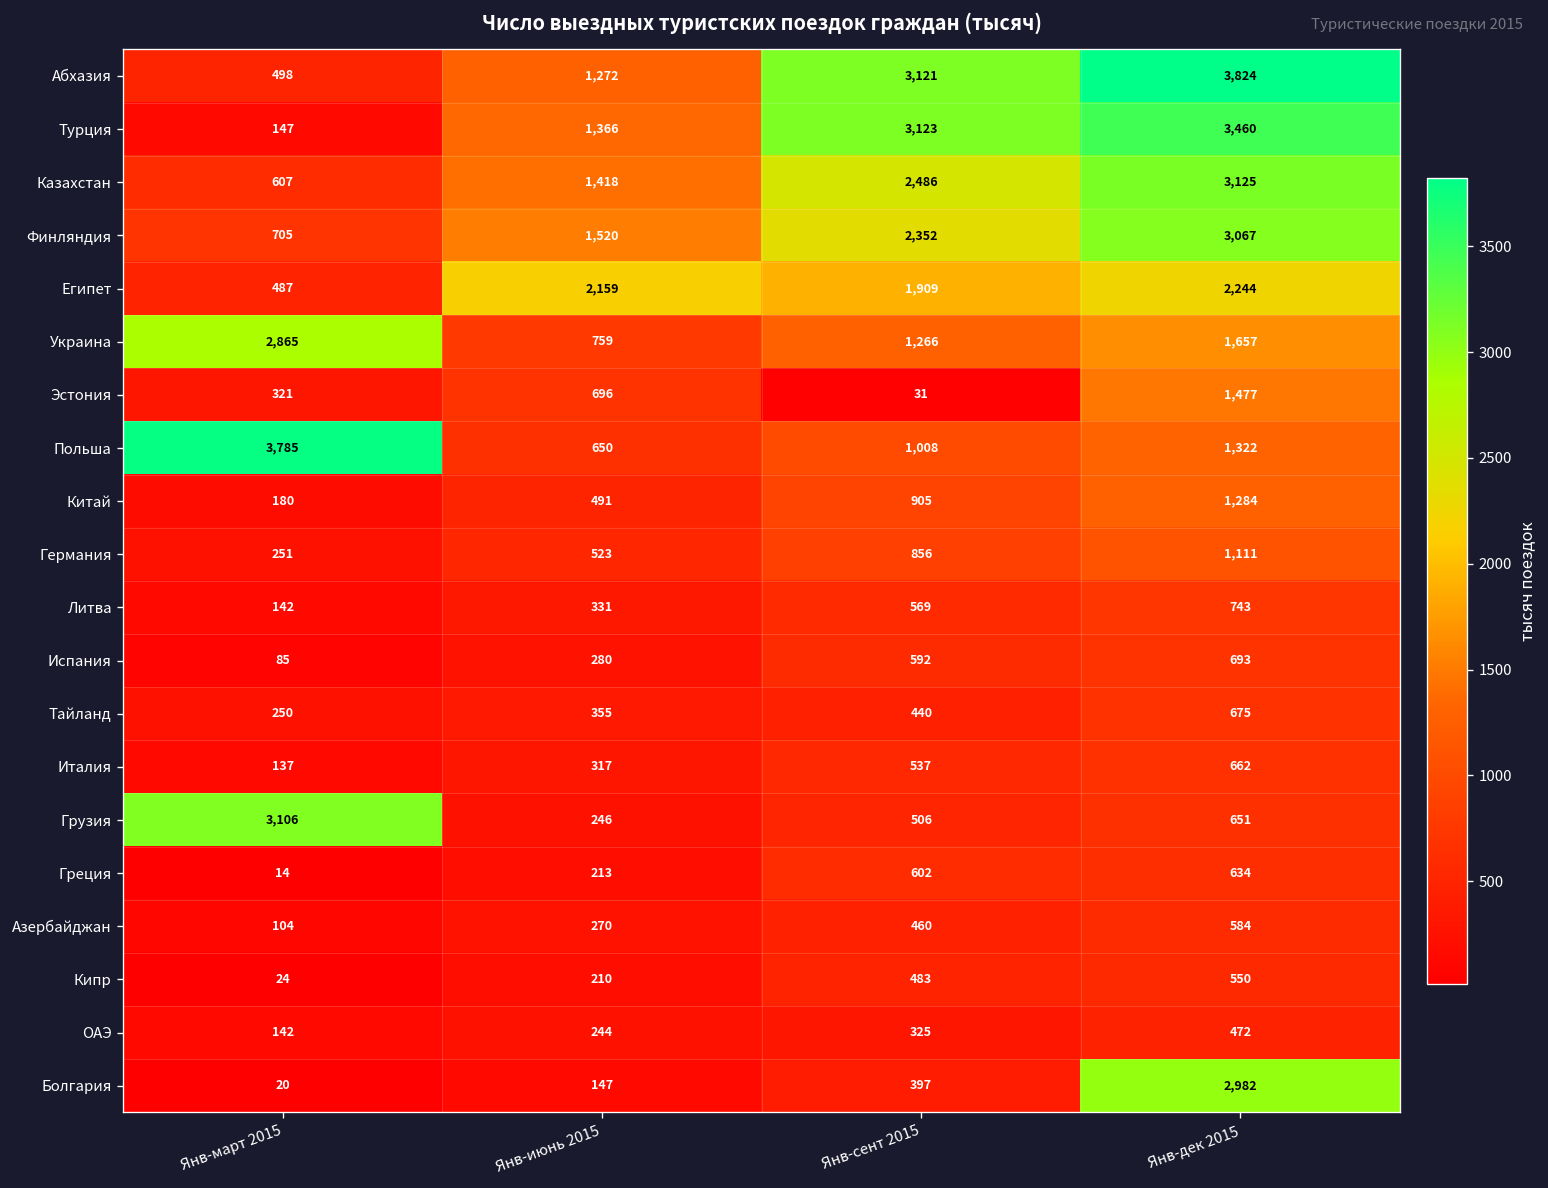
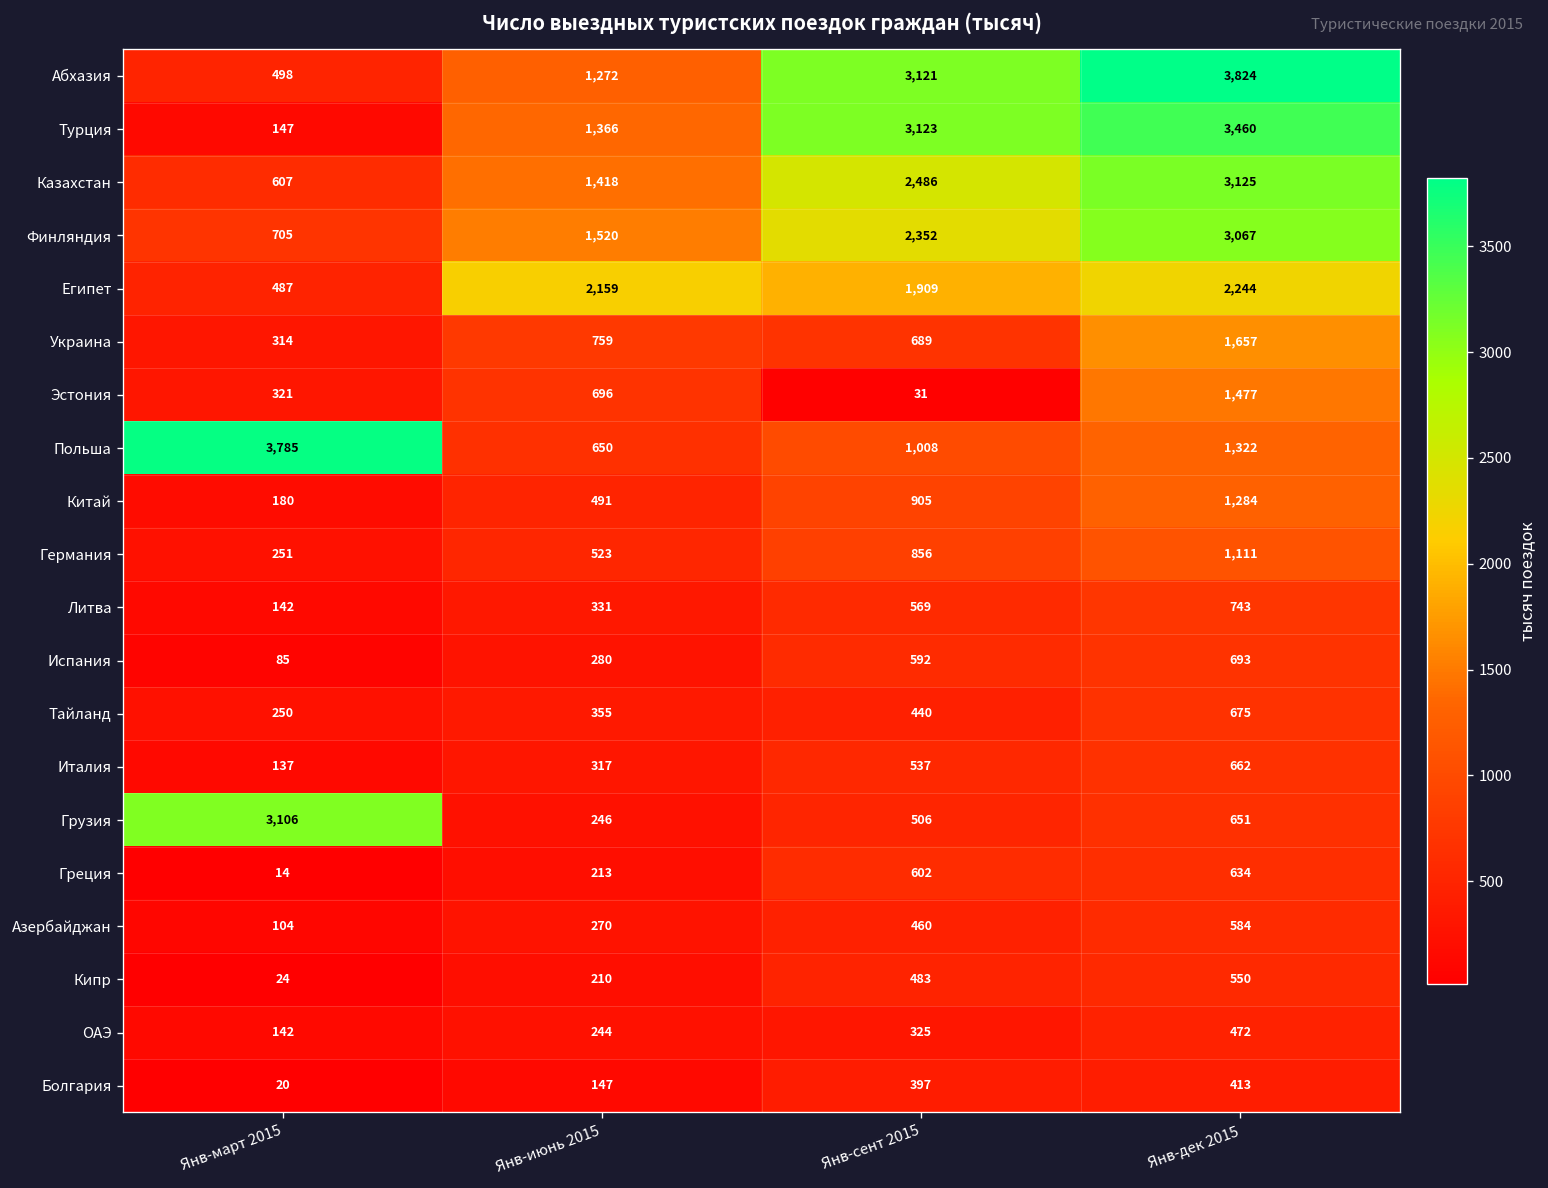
  {
    "Абхазия": {
      "Янв-март 2015": "498",
      "Янв-июнь 2015": "1,272",
      "Янв-сент 2015": "3,121",
      "Янв-дек 2015": "3,824"
    },
    "Турция": {
      "Янв-март 2015": "147",
      "Янв-июнь 2015": "1,366",
      "Янв-сент 2015": "3,123",
      "Янв-дек 2015": "3,460"
    },
    "Казахстан": {
      "Янв-март 2015": "607",
      "Янв-июнь 2015": "1,418",
      "Янв-сент 2015": "2,486",
      "Янв-дек 2015": "3,125"
    },
    "Финляндия": {
      "Янв-март 2015": "705",
      "Янв-июнь 2015": "1,520",
      "Янв-сент 2015": "2,352",
      "Янв-дек 2015": "3,067"
    },
    "Египет": {
      "Янв-март 2015": "487",
      "Янв-июнь 2015": "2,159",
      "Янв-сент 2015": "1,909",
      "Янв-дек 2015": "2,244"
    },
    "Украина": {
-     "Янв-март 2015": "2,865",
+     "Янв-март 2015": "314",
      "Янв-июнь 2015": "759",
-     "Янв-сент 2015": "1,266",
+     "Янв-сент 2015": "689",
      "Янв-дек 2015": "1,657"
    },
    "Эстония": {
      "Янв-март 2015": "321",
      "Янв-июнь 2015": "696",
      "Янв-сент 2015": "31",
      "Янв-дек 2015": "1,477"
    },
    "Польша": {
      "Янв-март 2015": "3,785",
      "Янв-июнь 2015": "650",
      "Янв-сент 2015": "1,008",
      "Янв-дек 2015": "1,322"
    },
    "Китай": {
      "Янв-март 2015": "180",
      "Янв-июнь 2015": "491",
      "Янв-сент 2015": "905",
      "Янв-дек 2015": "1,284"
    },
    "Германия": {
      "Янв-март 2015": "251",
      "Янв-июнь 2015": "523",
      "Янв-сент 2015": "856",
      "Янв-дек 2015": "1,111"
    },
    "Литва": {
      "Янв-март 2015": "142",
      "Янв-июнь 2015": "331",
      "Янв-сент 2015": "569",
      "Янв-дек 2015": "743"
    },
    "Испания": {
      "Янв-март 2015": "85",
      "Янв-июнь 2015": "280",
      "Янв-сент 2015": "592",
      "Янв-дек 2015": "693"
    },
    "Тайланд": {
      "Янв-март 2015": "250",
      "Янв-июнь 2015": "355",
      "Янв-сент 2015": "440",
      "Янв-дек 2015": "675"
    },
    "Италия": {
      "Янв-март 2015": "137",
      "Янв-июнь 2015": "317",
      "Янв-сент 2015": "537",
      "Янв-дек 2015": "662"
    },
    "Грузия": {
      "Янв-март 2015": "3,106",
      "Янв-июнь 2015": "246",
      "Янв-сент 2015": "506",
      "Янв-дек 2015": "651"
    },
    "Греция": {
      "Янв-март 2015": "14",
      "Янв-июнь 2015": "213",
      "Янв-сент 2015": "602",
      "Янв-дек 2015": "634"
    },
    "Азербайджан": {
      "Янв-март 2015": "104",
      "Янв-июнь 2015": "270",
      "Янв-сент 2015": "460",
      "Янв-дек 2015": "584"
    },
    "Кипр": {
      "Янв-март 2015": "24",
      "Янв-июнь 2015": "210",
      "Янв-сент 2015": "483",
      "Янв-дек 2015": "550"
    },
    "ОАЭ": {
      "Янв-март 2015": "142",
      "Янв-июнь 2015": "244",
      "Янв-сент 2015": "325",
      "Янв-дек 2015": "472"
    },
    "Болгария": {
      "Янв-март 2015": "20",
      "Янв-июнь 2015": "147",
      "Янв-сент 2015": "397",
-     "Янв-дек 2015": "2,982"
+     "Янв-дек 2015": "413"
    }
  }
